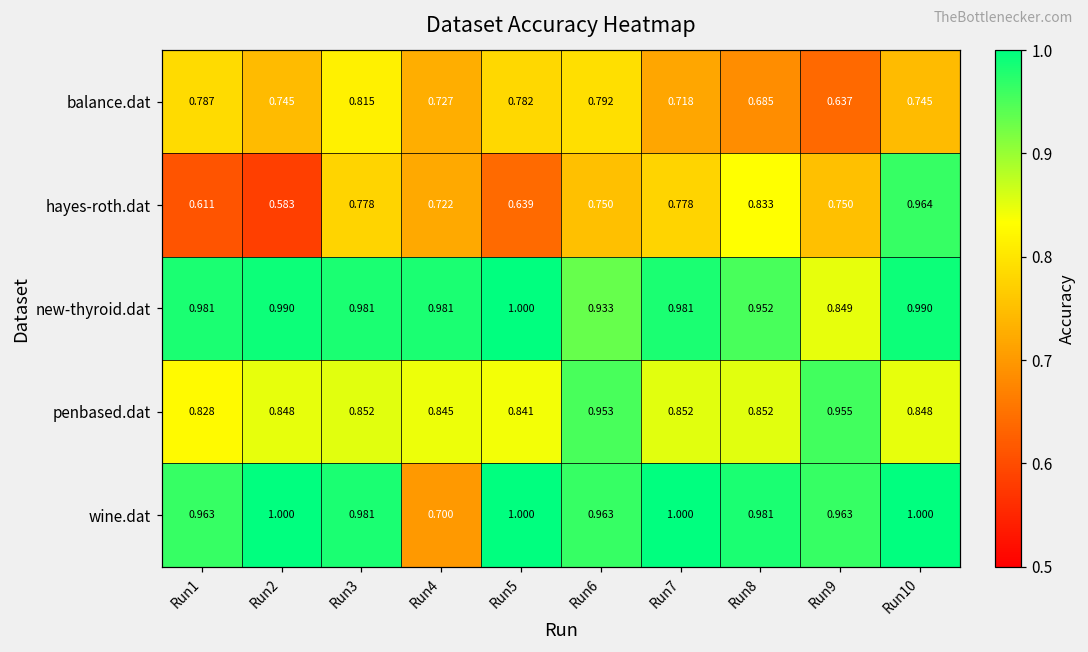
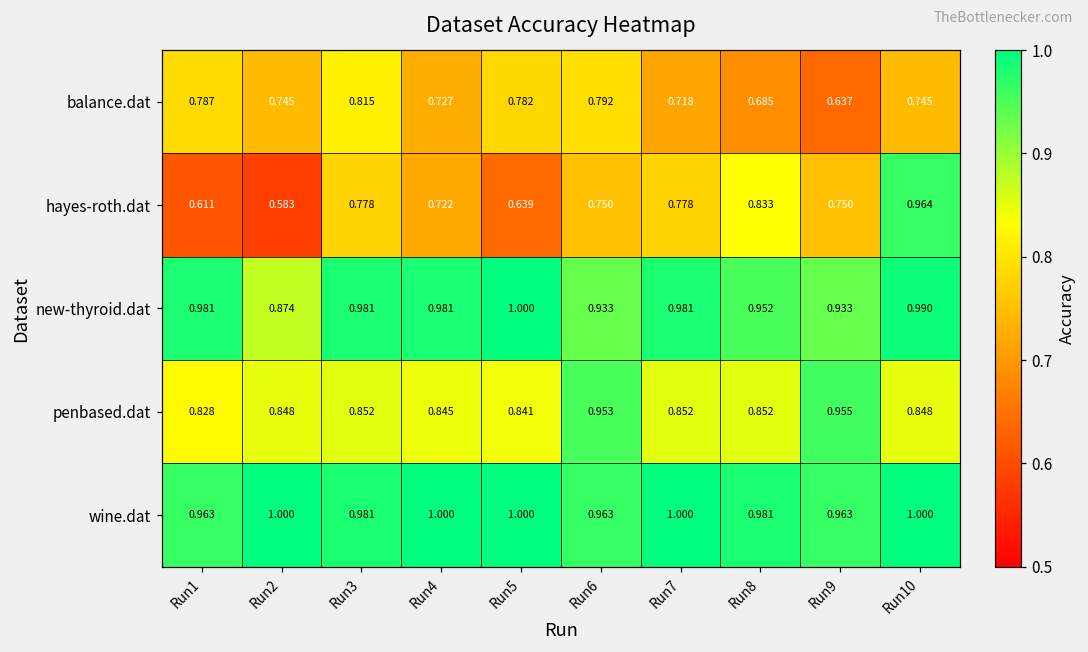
  {
    "balance.dat": {
      "Run1": 0.787,
      "Run2": 0.745,
      "Run3": 0.815,
      "Run4": 0.727,
      "Run5": 0.782,
      "Run6": 0.792,
      "Run7": 0.718,
      "Run8": 0.685,
      "Run9": 0.637,
      "Run10": 0.745
    },
    "hayes-roth.dat": {
      "Run1": 0.611,
      "Run2": 0.583,
      "Run3": 0.778,
      "Run4": 0.722,
      "Run5": 0.639,
      "Run6": 0.750,
      "Run7": 0.778,
      "Run8": 0.833,
      "Run9": 0.750,
      "Run10": 0.964
    },
    "new-thyroid.dat": {
      "Run1": 0.981,
-     "Run2": 0.990,
+     "Run2": 0.874,
      "Run3": 0.981,
      "Run4": 0.981,
      "Run5": 1.000,
      "Run6": 0.933,
      "Run7": 0.981,
      "Run8": 0.952,
-     "Run9": 0.849,
+     "Run9": 0.933,
      "Run10": 0.990
    },
    "penbased.dat": {
      "Run1": 0.828,
      "Run2": 0.848,
      "Run3": 0.852,
      "Run4": 0.845,
      "Run5": 0.841,
      "Run6": 0.953,
      "Run7": 0.852,
      "Run8": 0.852,
      "Run9": 0.955,
      "Run10": 0.848
    },
    "wine.dat": {
      "Run1": 0.963,
      "Run2": 1.000,
      "Run3": 0.981,
-     "Run4": 0.700,
+     "Run4": 1.000,
      "Run5": 1.000,
      "Run6": 0.963,
      "Run7": 1.000,
      "Run8": 0.981,
      "Run9": 0.963,
      "Run10": 1.000
    }
  }
